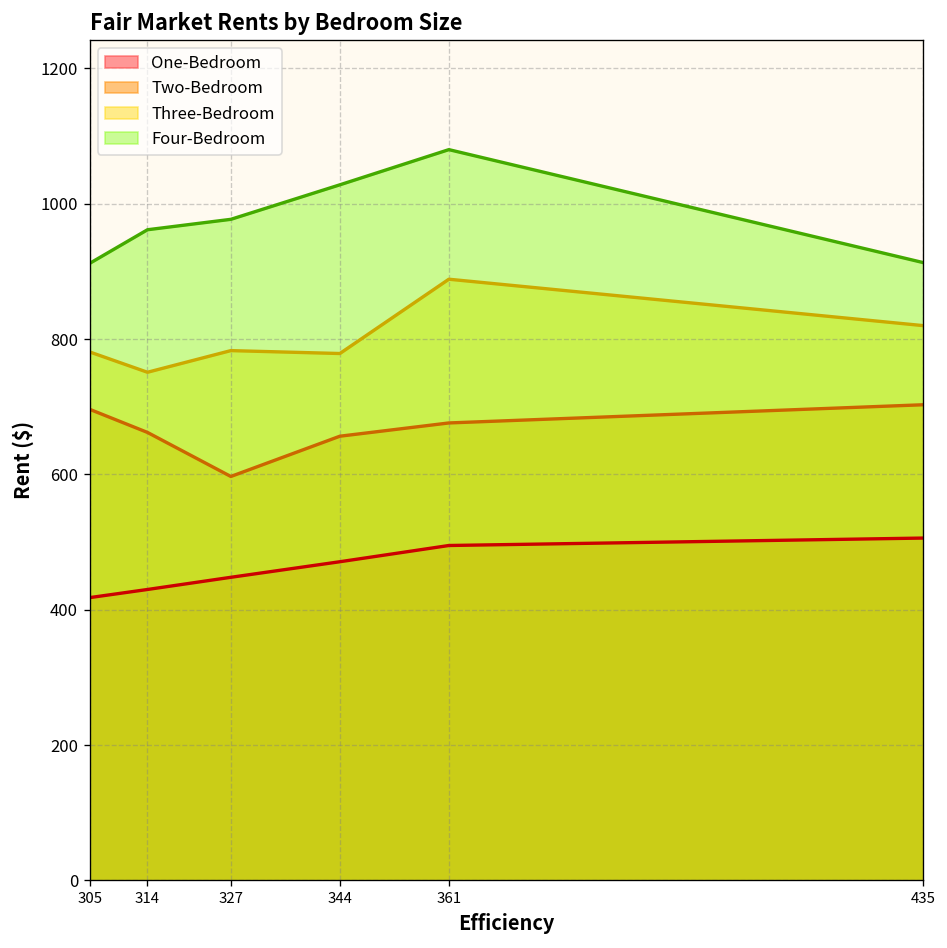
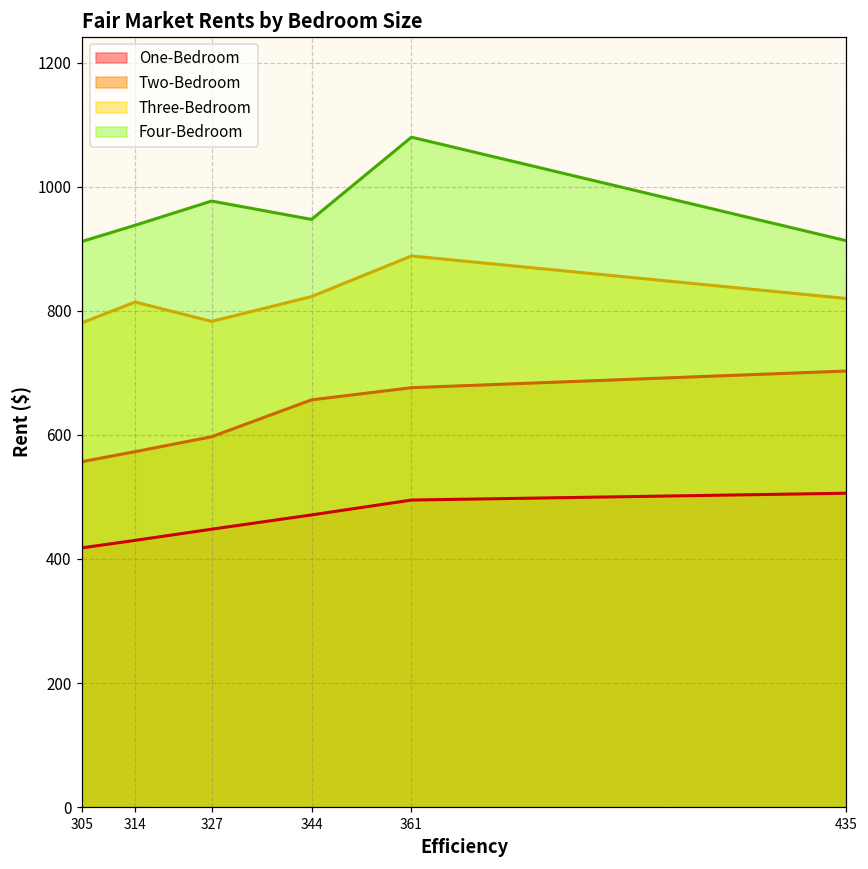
  {
    "One-Bedroom": {
      "305": 420,
      "314": 430,
      "327": 450,
      "344": 470,
      "361": 500,
      "435": 510
    },
    "Two-Bedroom": {
-     "305": 700,
-     "314": 660,
+     "305": 560,
+     "314": 570,
      "327": 600,
      "344": 660,
      "361": 680,
      "435": 700
    },
    "Three-Bedroom": {
      "305": 780,
-     "314": 750,
+     "314": 810,
      "327": 780,
-     "344": 780,
+     "344": 820,
      "361": 890,
      "435": 820
    },
    "Four-Bedroom": {
      "305": 910,
-     "314": 960,
+     "314": 940,
      "327": 980,
-     "344": 1030,
+     "344": 950,
      "361": 1080,
      "435": 910
    }
  }
